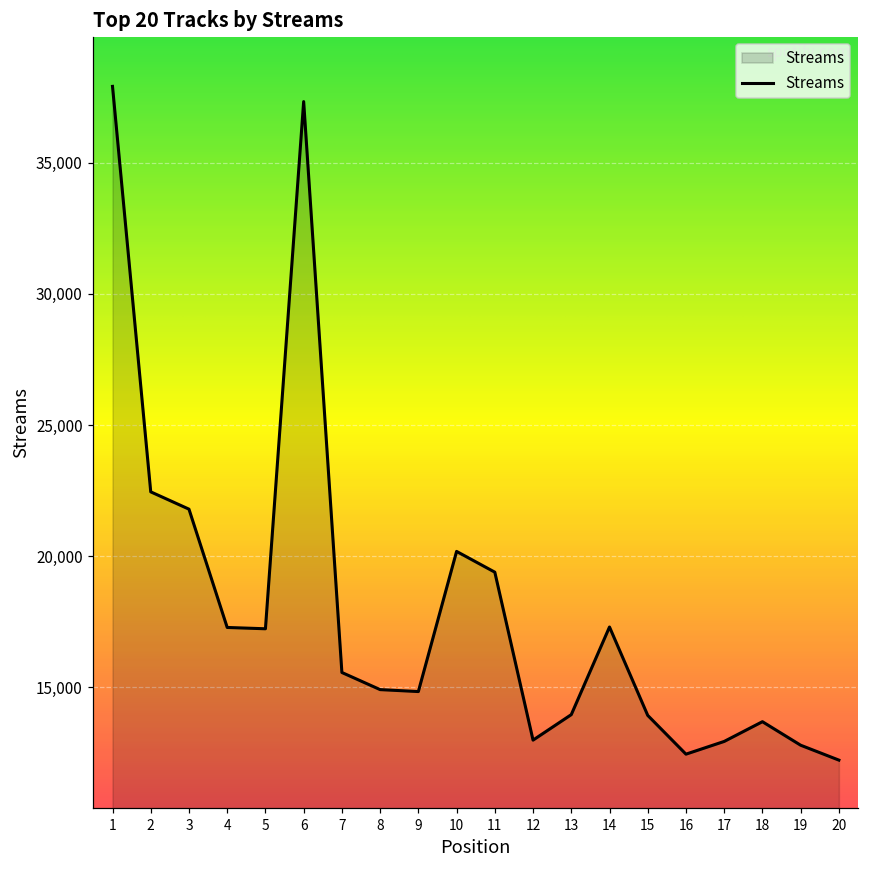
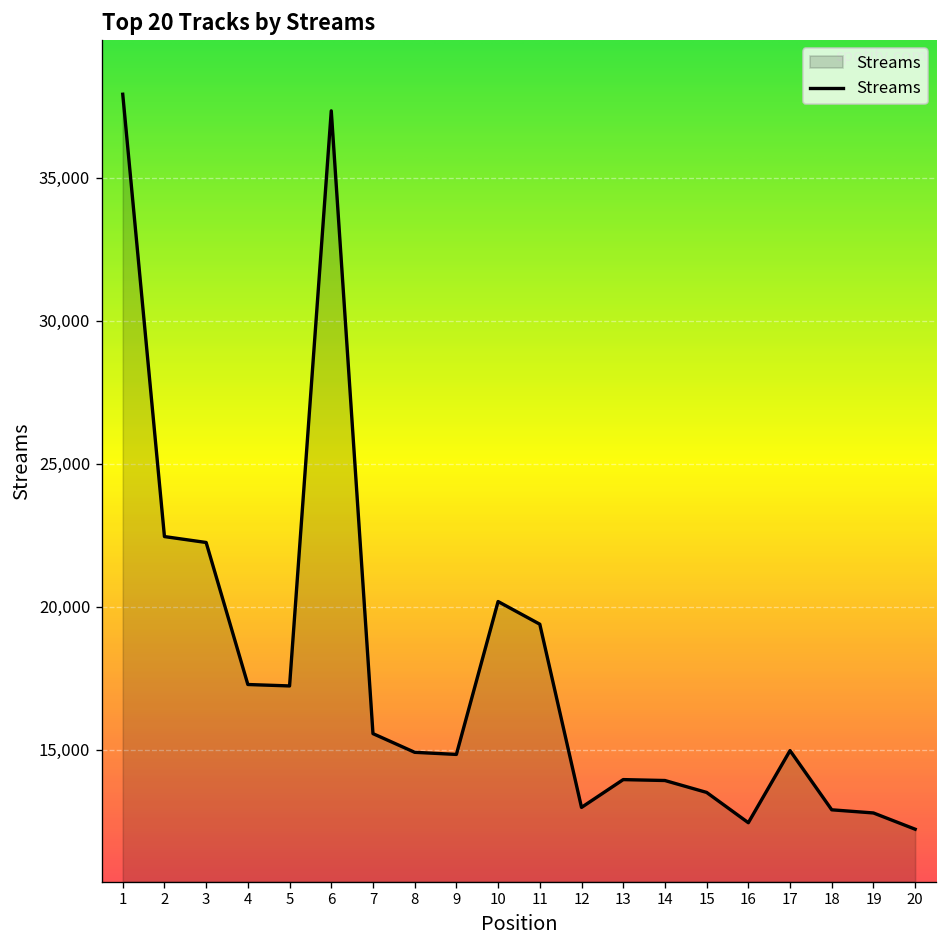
  {
    "1": "37,900",
    "2": "22,500",
-   "3": "21,800",
+   "3": "22,200",
    "4": "17,300",
    "5": "17,200",
    "6": "37,300",
    "7": "15,600",
    "8": "14,900",
    "9": "14,800",
    "10": "20,200",
    "11": "19,400",
    "12": "13,000",
    "13": "14,000",
-   "14": "17,300",
-   "15": "13,900",
+   "14": "13,900",
+   "15": "13,500",
    "16": "12,500",
-   "17": "12,900",
-   "18": "13,700",
+   "17": "15,000",
+   "18": "12,900",
    "19": "12,800",
    "20": "12,200"
  }
